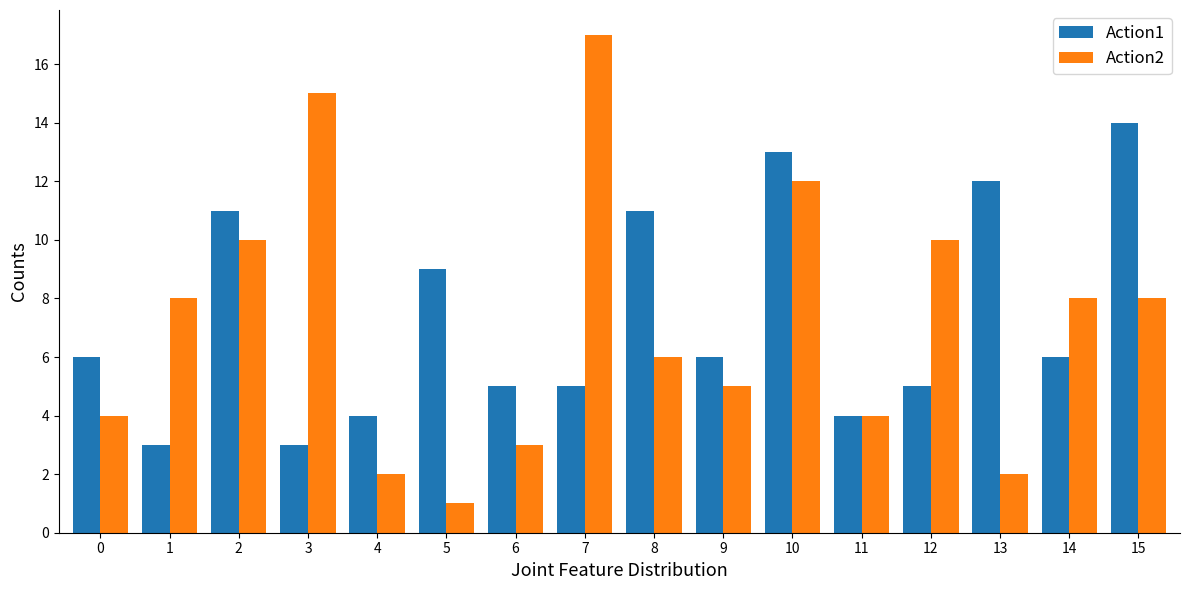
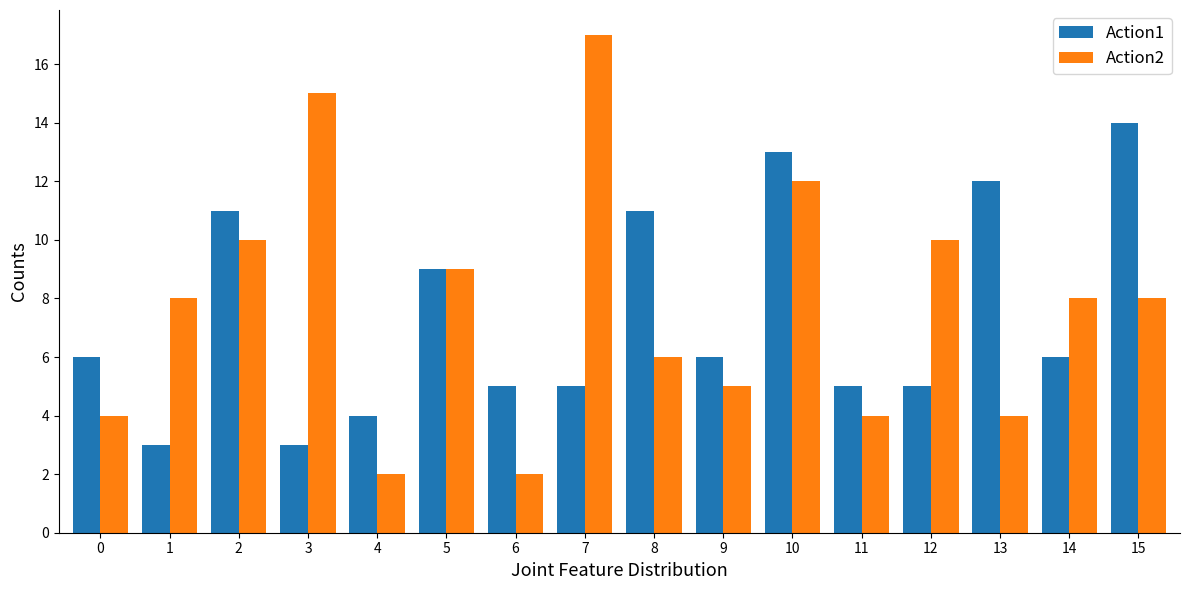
  {
    "Action1": {
      "0": 6,
      "1": 3,
      "2": 11,
      "3": 3,
      "4": 4,
      "5": 9,
      "6": 5,
      "7": 5,
      "8": 11,
      "9": 6,
      "10": 13,
-     "11": 4,
+     "11": 5,
      "12": 5,
      "13": 12,
      "14": 6,
      "15": 14
    },
    "Action2": {
      "0": 4,
      "1": 8,
      "2": 10,
      "3": 15,
      "4": 2,
-     "5": 1,
-     "6": 3,
+     "5": 9,
+     "6": 2,
      "7": 17,
      "8": 6,
      "9": 5,
      "10": 12,
      "11": 4,
      "12": 10,
-     "13": 2,
+     "13": 4,
      "14": 8,
      "15": 8
    }
  }
